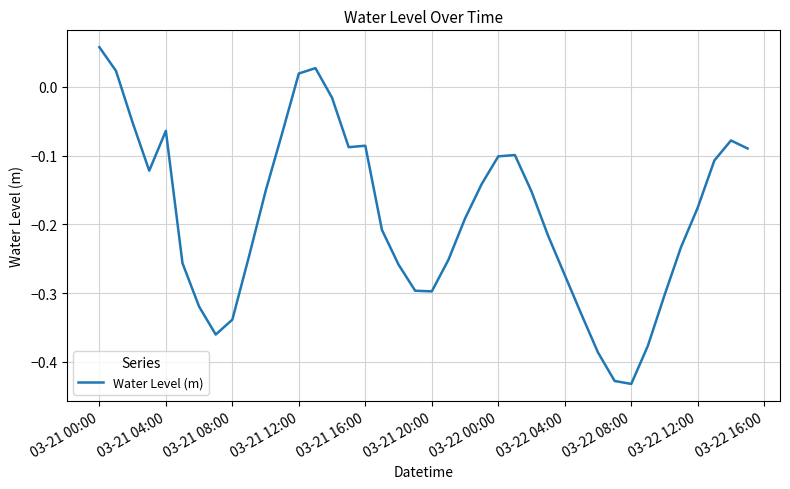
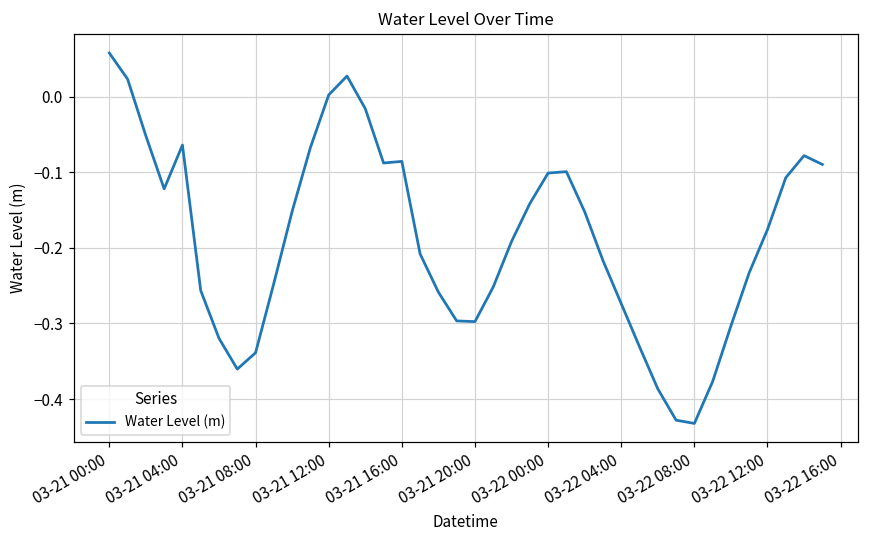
  {
    "03-21 00:00": 0.06,
    "03-21 04:00": -0.06,
    "03-21 08:00": -0.34,
-   "03-21 12:00": 0.02,
+   "03-21 12:00": 0.00,
    "03-21 16:00": -0.09,
    "03-21 20:00": -0.30,
    "03-22 00:00": -0.10,
    "03-22 04:00": -0.27,
    "03-22 08:00": -0.43,
    "03-22 12:00": -0.18
  }
